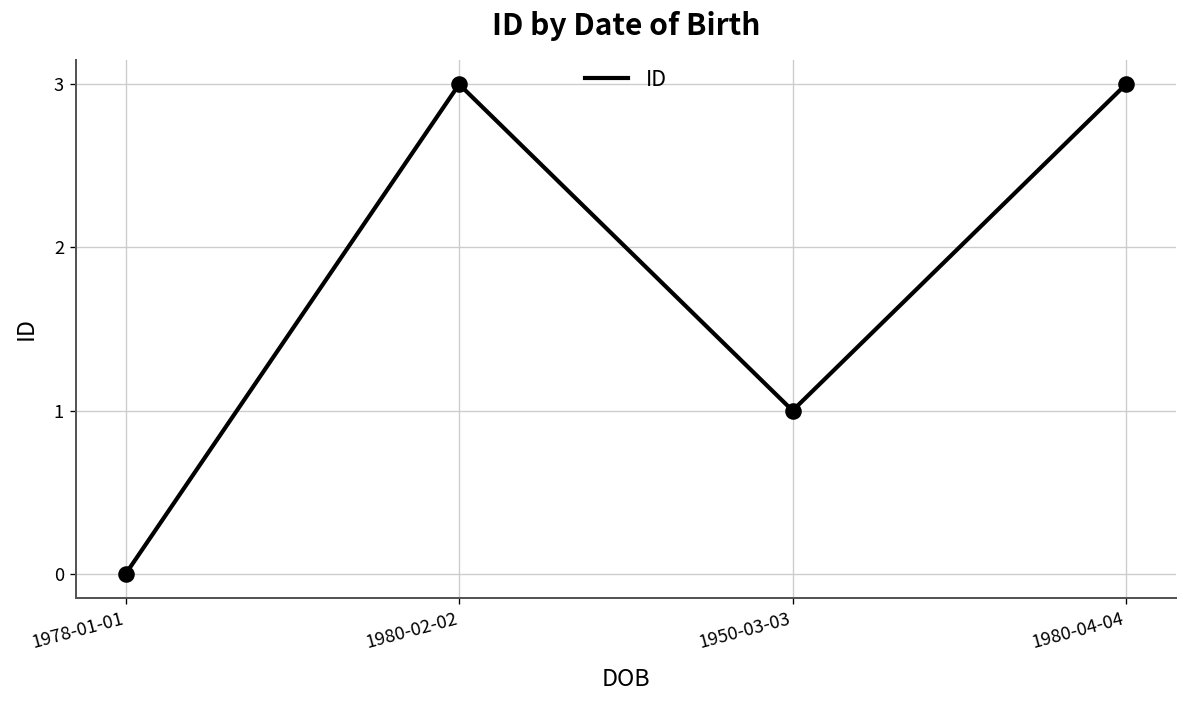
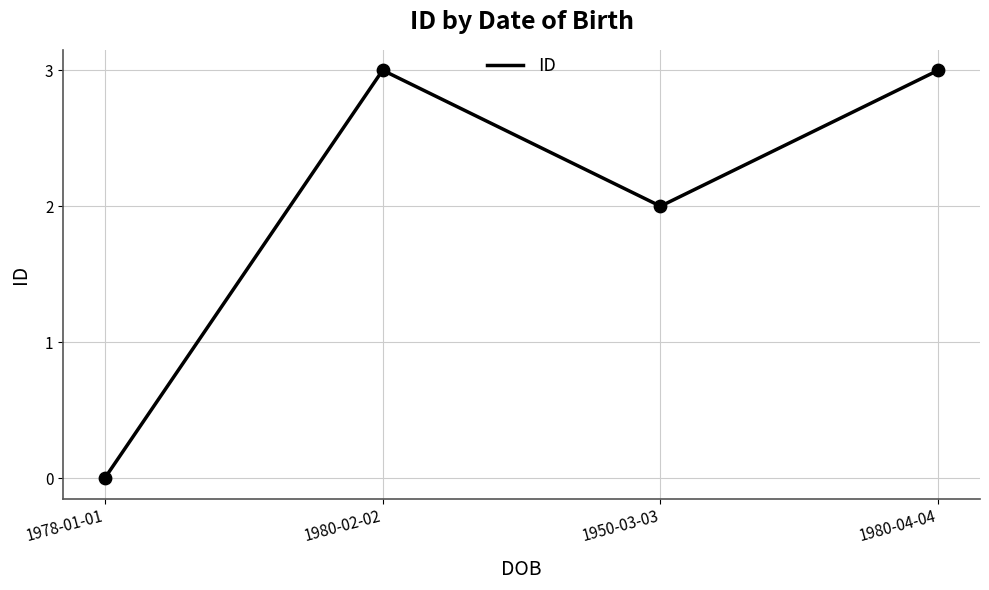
  {
    "1978-01-01": 0,
    "1980-02-02": 3,
-   "1950-03-03": 1,
+   "1950-03-03": 2,
    "1980-04-04": 3
  }
